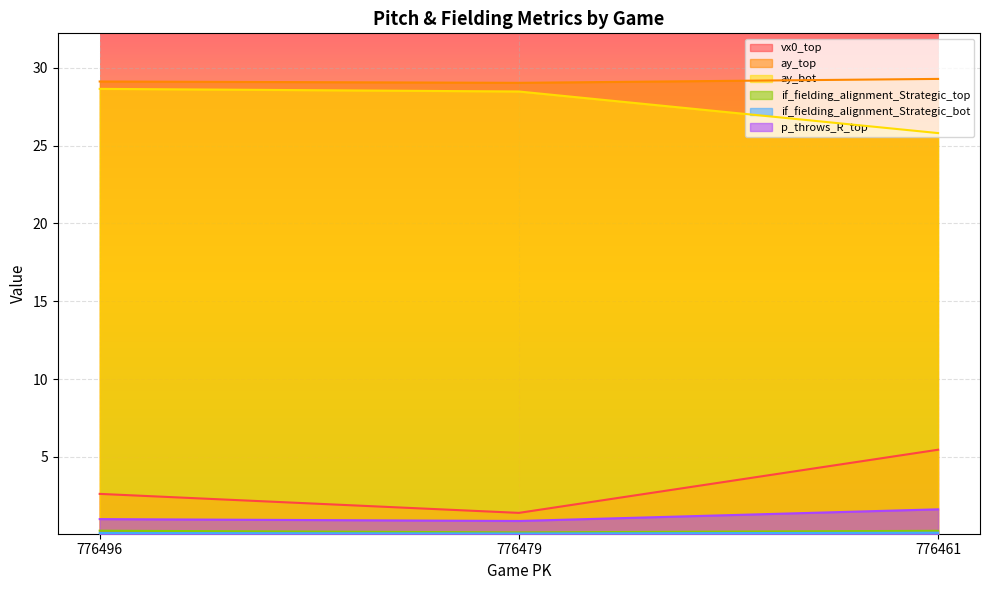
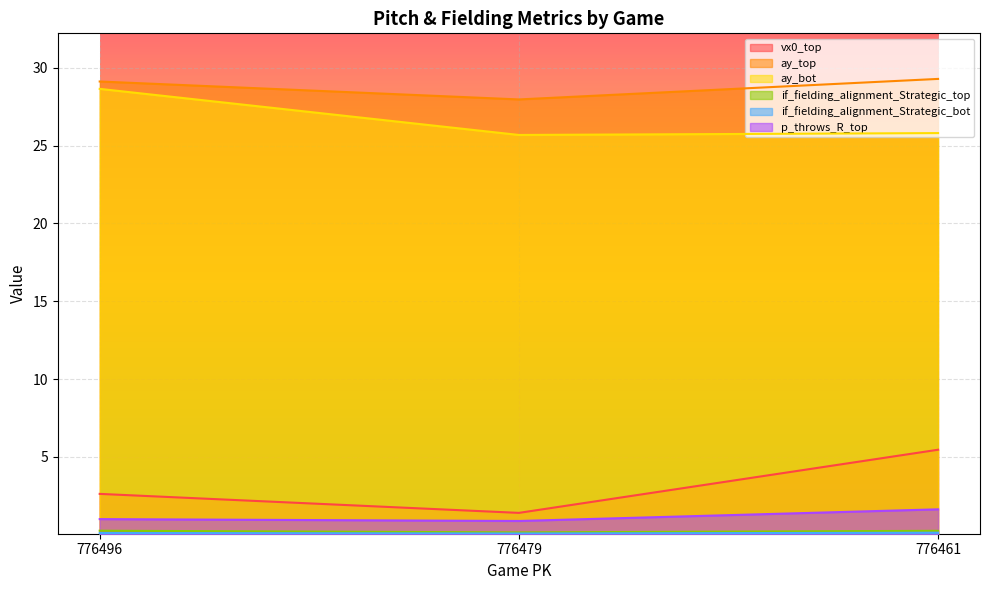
  {
    "vx0_top": {
      "776496": 2.6,
      "776479": 1.4,
      "776461": 5.5
    },
    "ay_top": {
      "776496": 29.1,
-     "776479": 29.0
+     "776479": 28.0
    },
    "ay_bot": {
      "776496": 28.6,
-     "776479": 28.5
+     "776479": 25.7
    },
    "p_throws_R_top": {
      "776496": 1.0,
      "776479": 0.9,
      "776461": 1.6
    }
  }
